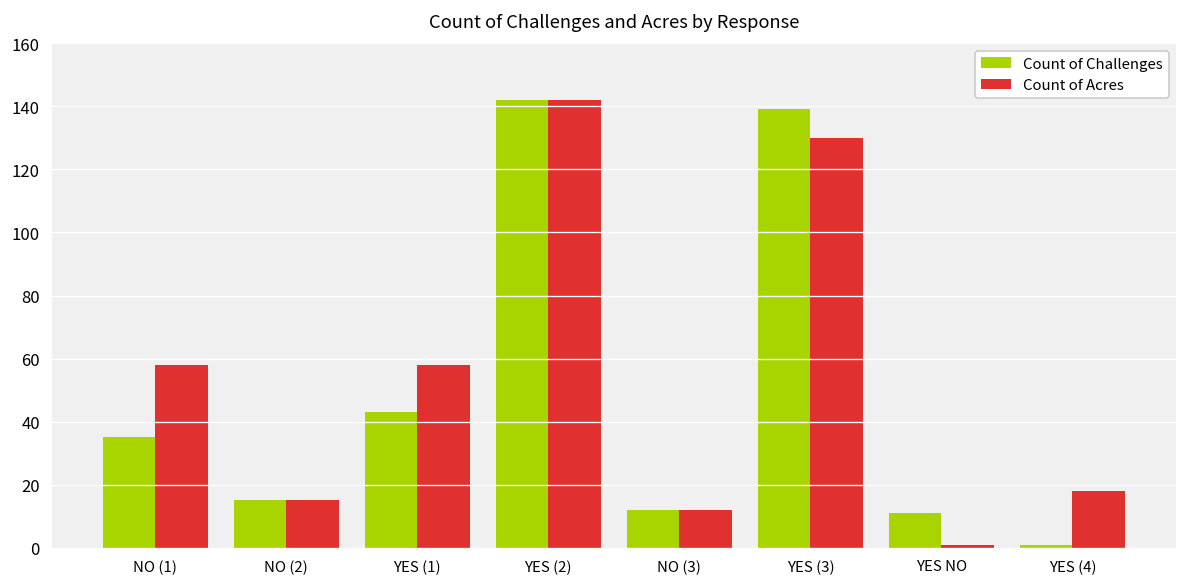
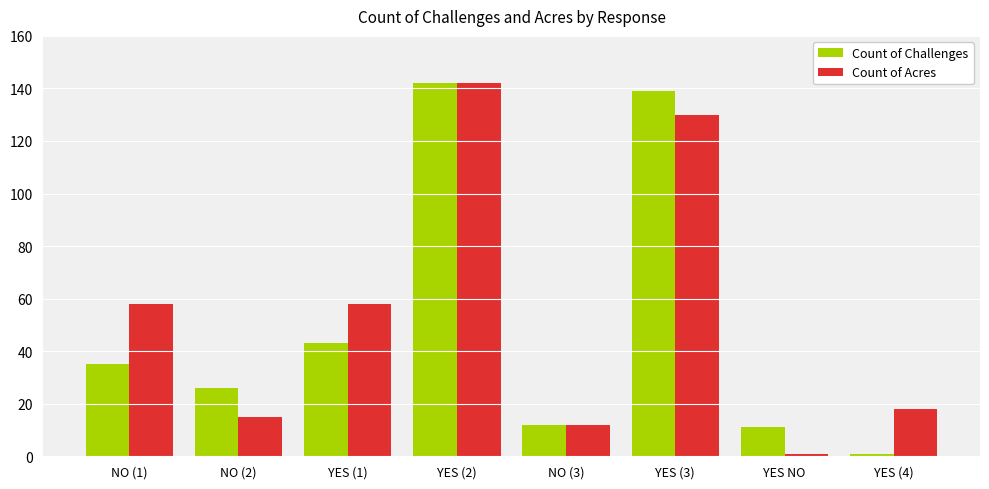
  {
    "Count of Challenges": {
      "NO (1)": 35,
-     "NO (2)": 15,
+     "NO (2)": 26,
      "YES (1)": 43,
      "YES (2)": 142,
      "NO (3)": 12,
      "YES (3)": 139,
      "YES NO": 11,
      "YES (4)": 1
    },
    "Count of Acres": {
      "NO (1)": 58,
      "NO (2)": 15,
      "YES (1)": 58,
      "YES (2)": 142,
      "NO (3)": 12,
      "YES (3)": 130,
      "YES NO": 1,
      "YES (4)": 18
    }
  }
